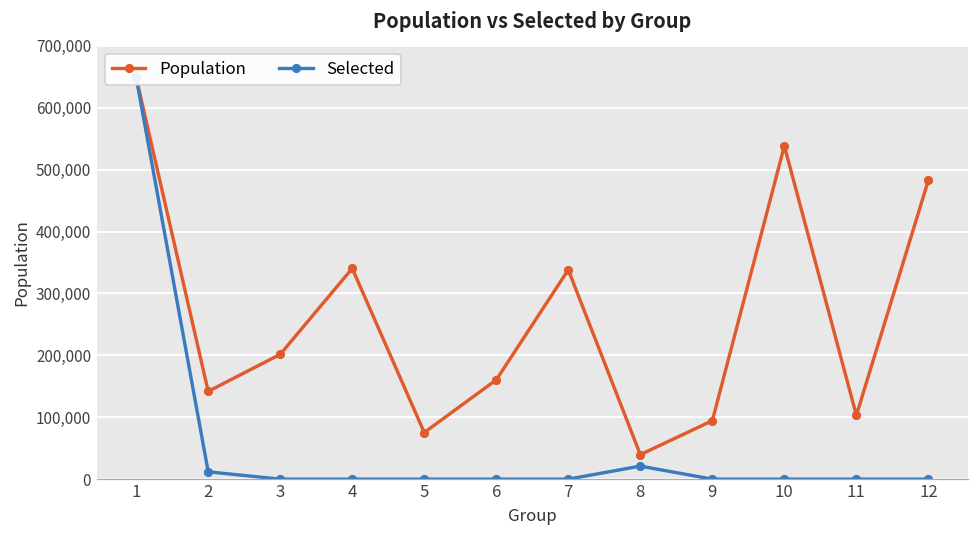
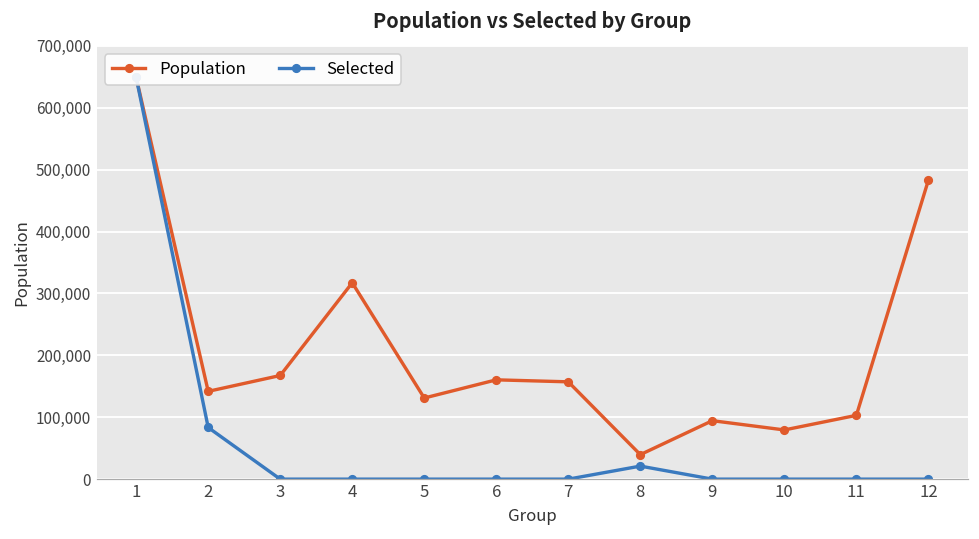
  {
    "Population": {
      "2": "140,000",
-     "3": "200,000",
-     "4": "340,000",
-     "5": "80,000",
+     "3": "170,000",
+     "4": "320,000",
+     "5": "130,000",
      "6": "160,000",
-     "7": "340,000",
+     "7": "160,000",
      "8": "40,000",
      "9": "90,000",
-     "10": "540,000",
+     "10": "80,000",
      "11": "100,000",
      "12": "480,000"
    },
    "Selected": {
-     "2": "10,000",
+     "2": "80,000",
      "3": "0",
      "4": "0",
      "5": "0",
      "6": "0",
      "7": "0",
      "8": "20,000",
      "9": "0",
      "10": "0",
      "11": "0",
      "12": "0"
    }
  }
